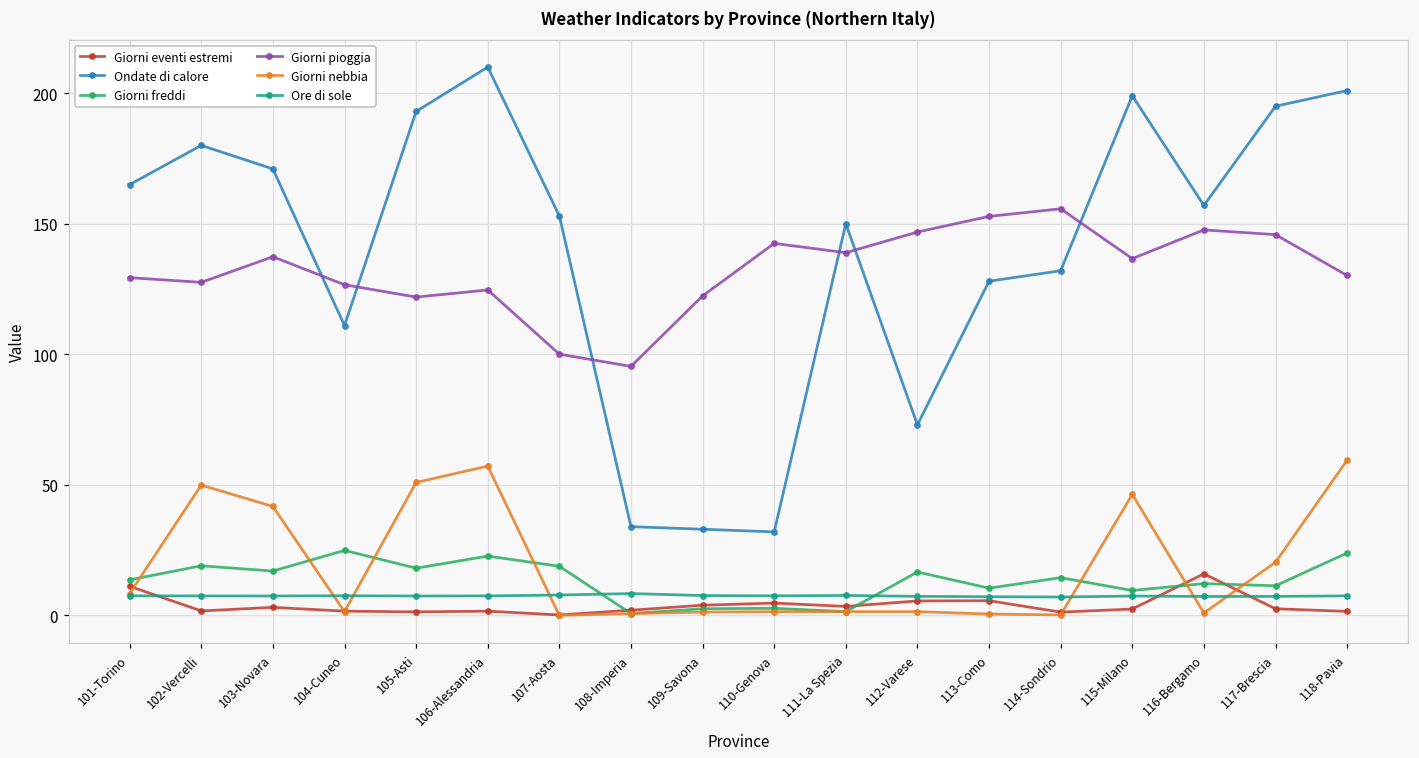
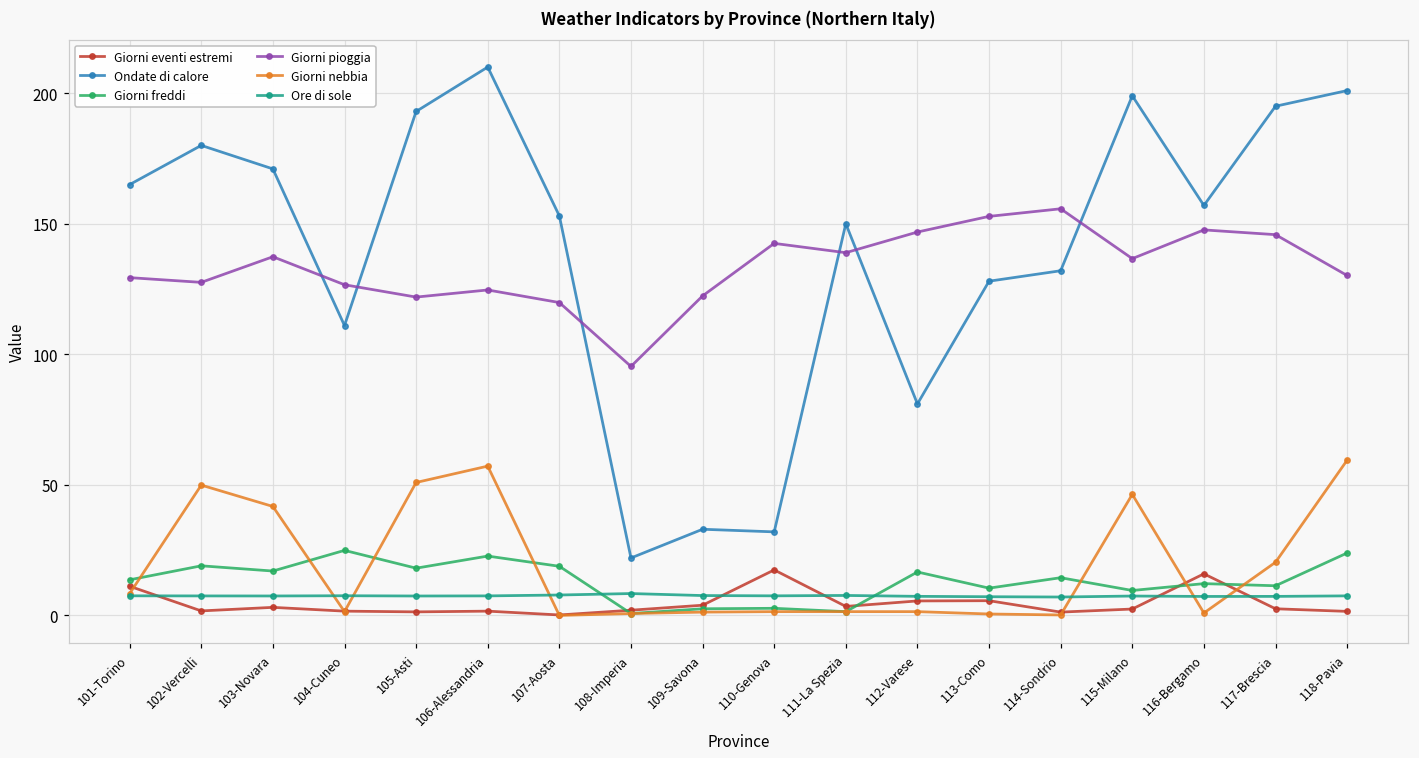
  {
    "Giorni eventi estremi": {
      "101-Torino": 11,
      "102-Vercelli": 2,
      "103-Novara": 3,
      "105-Asti": 1,
      "106-Alessandria": 2,
      "108-Imperia": 2,
      "109-Savona": 4,
-     "110-Genova": 5,
+     "110-Genova": 17,
      "111-La Spezia": 3,
      "112-Varese": 6,
      "113-Como": 6,
      "114-Sondrio": 1,
      "115-Milano": 2,
      "116-Bergamo": 16,
      "117-Brescia": 3,
      "118-Pavia": 2
    },
    "Ondate di calore": {
      "101-Torino": 165,
      "102-Vercelli": 180,
      "103-Novara": 171,
      "104-Cuneo": 111,
      "105-Asti": 193,
      "106-Alessandria": 210,
      "107-Aosta": 153,
-     "108-Imperia": 34,
+     "108-Imperia": 22,
      "109-Savona": 33,
      "110-Genova": 32,
      "111-La Spezia": 150,
-     "112-Varese": 73,
+     "112-Varese": 81,
      "113-Como": 128,
      "114-Sondrio": 132,
      "115-Milano": 199,
      "116-Bergamo": 157,
      "117-Brescia": 195,
      "118-Pavia": 201
    },
    "Giorni pioggia": {
      "101-Torino": 129,
      "102-Vercelli": 128,
      "103-Novara": 137,
      "104-Cuneo": 127,
      "105-Asti": 122,
      "106-Alessandria": 125,
-     "107-Aosta": 100,
+     "107-Aosta": 120,
      "108-Imperia": 95,
      "109-Savona": 122,
      "110-Genova": 142,
      "111-La Spezia": 139,
      "112-Varese": 147,
      "113-Como": 153,
      "114-Sondrio": 156,
      "115-Milano": 137,
      "116-Bergamo": 148,
      "117-Brescia": 146,
      "118-Pavia": 130
    },
    "Giorni nebbia": {
      "102-Vercelli": 50,
      "103-Novara": 42,
      "105-Asti": 51,
      "106-Alessandria": 57,
      "109-Savona": 1,
      "110-Genova": 1,
      "112-Varese": 1,
      "113-Como": 1,
      "114-Sondrio": 0,
      "115-Milano": 46,
      "116-Bergamo": 1,
      "117-Brescia": 20,
      "118-Pavia": 59
    }
  }
